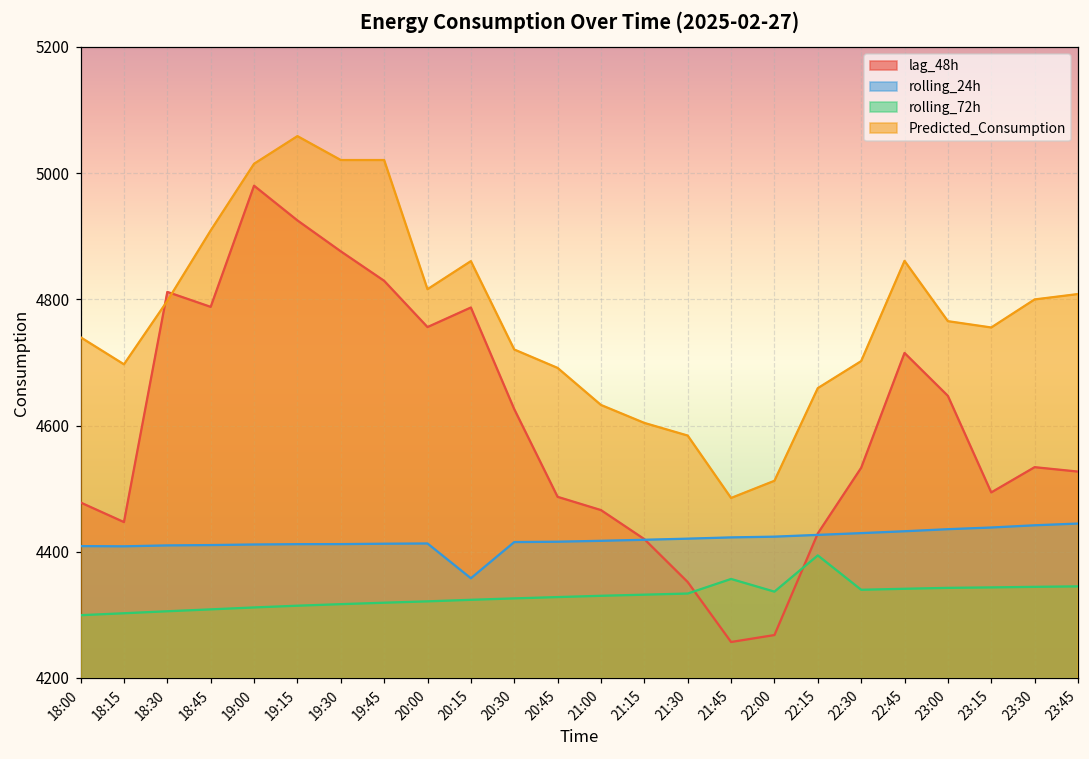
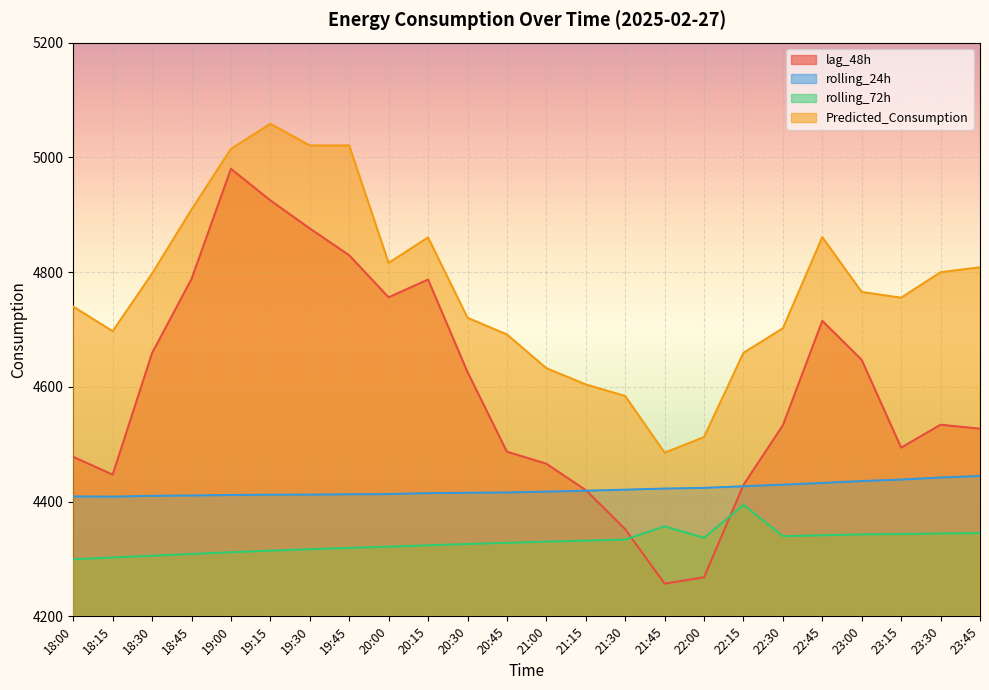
  {
    "lag_48h": {
      "18:00": 4480,
      "18:15": 4450,
-     "18:30": 4810,
+     "18:30": 4660,
      "18:45": 4790,
      "19:00": 4980,
      "19:15": 4930,
      "19:30": 4880,
      "19:45": 4830,
      "20:00": 4760,
      "20:15": 4790,
      "20:30": 4630,
      "20:45": 4490,
      "21:00": 4470,
      "21:30": 4350,
      "21:45": 4260,
      "22:00": 4270,
      "22:30": 4530,
      "22:45": 4720,
      "23:00": 4650,
      "23:15": 4490,
      "23:30": 4530,
      "23:45": 4530
    },
    "rolling_24h": {
      "18:00": 4410,
      "18:15": 4410,
      "18:30": 4410,
      "18:45": 4410,
      "19:00": 4410,
      "19:15": 4410,
      "19:30": 4410,
      "19:45": 4410,
      "20:00": 4410,
-     "20:15": 4360,
+     "20:15": 4410,
      "20:30": 4420,
      "20:45": 4420,
      "21:00": 4420,
      "21:30": 4420,
      "21:45": 4420,
      "22:00": 4420,
      "22:30": 4430,
      "22:45": 4430,
      "23:00": 4440,
      "23:15": 4440,
      "23:30": 4440,
      "23:45": 4440
    },
    "rolling_72h": {
      "18:00": 4300,
      "18:15": 4300,
      "18:30": 4310,
      "18:45": 4310,
      "19:00": 4310,
      "19:15": 4310,
      "19:30": 4320,
      "19:45": 4320,
      "20:00": 4320,
      "20:15": 4320,
      "20:30": 4330,
      "20:45": 4330,
      "21:00": 4330,
      "21:15": 4330,
      "21:30": 4330,
      "21:45": 4360,
      "22:00": 4340,
      "22:15": 4390,
      "22:30": 4340,
      "22:45": 4340,
      "23:00": 4340,
      "23:15": 4340,
      "23:30": 4340,
      "23:45": 4350
    },
    "Predicted_Consumption": {
      "18:00": 4740,
      "18:15": 4700,
      "18:30": 4800,
      "18:45": 4910,
      "19:00": 5010,
      "19:15": 5060,
      "19:30": 5020,
      "19:45": 5020,
      "20:00": 4820,
      "20:15": 4860,
      "20:30": 4720,
      "20:45": 4690,
      "21:00": 4630,
      "21:15": 4600,
      "21:30": 4580,
      "21:45": 4490,
      "22:00": 4510,
      "22:15": 4660,
      "22:30": 4700,
      "22:45": 4860,
      "23:00": 4770,
      "23:15": 4760,
      "23:30": 4800,
      "23:45": 4810
    }
  }
